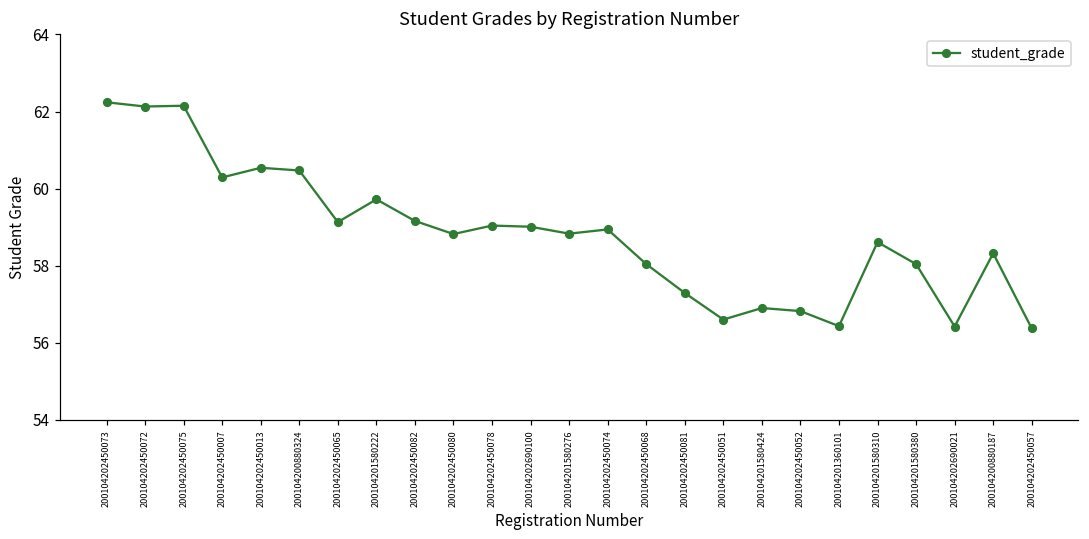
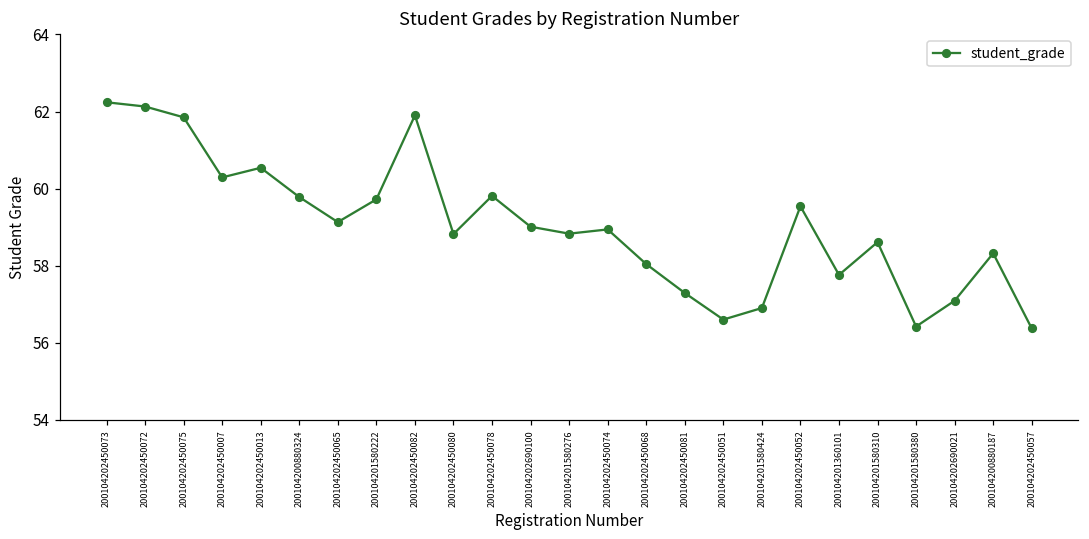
  {
    "200104202450073": 62.2,
    "200104202450072": 62.1,
-   "200104202450075": 62.2,
+   "200104202450075": 61.9,
    "200104202450007": 60.3,
    "200104202450013": 60.5,
-   "200104200880324": 60.5,
+   "200104200880324": 59.8,
    "200104202450065": 59.1,
    "200104201580222": 59.7,
-   "200104202450082": 59.2,
+   "200104202450082": 61.9,
    "200104202450080": 58.8,
-   "200104202450078": 59.0,
+   "200104202450078": 59.8,
    "200104202690100": 59.0,
    "200104201580276": 58.8,
    "200104202450074": 58.9,
    "200104202450068": 58.0,
    "200104202450081": 57.3,
    "200104202450051": 56.6,
    "200104201580424": 56.9,
-   "200104202450052": 56.8,
-   "200104201360101": 56.4,
+   "200104202450052": 59.5,
+   "200104201360101": 57.8,
    "200104201580310": 58.6,
-   "200104201580380": 58.0,
-   "200104202690021": 56.4,
+   "200104201580380": 56.4,
+   "200104202690021": 57.1,
    "200104200880187": 58.3,
    "200104202450057": 56.4
  }
